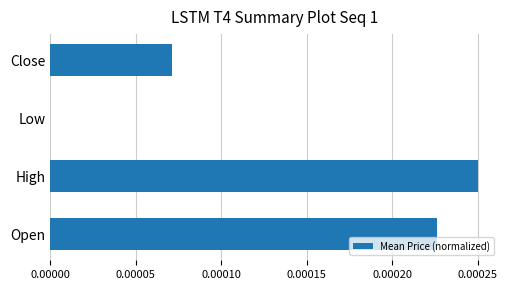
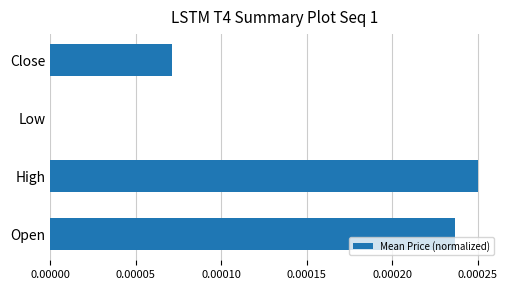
  {
    "Close": 0.000071,
    "Low": 0.000000,
    "High": 0.000250,
-   "Open": 0.000226
+   "Open": 0.000236
  }
